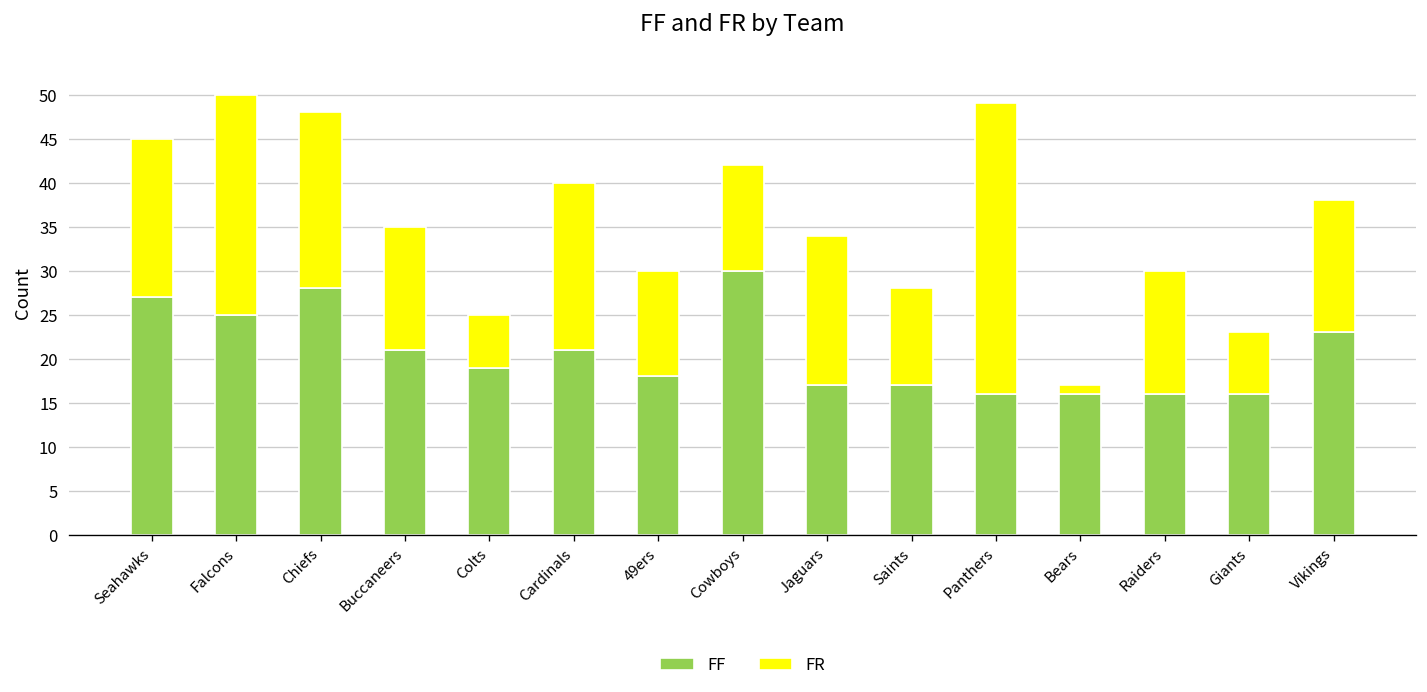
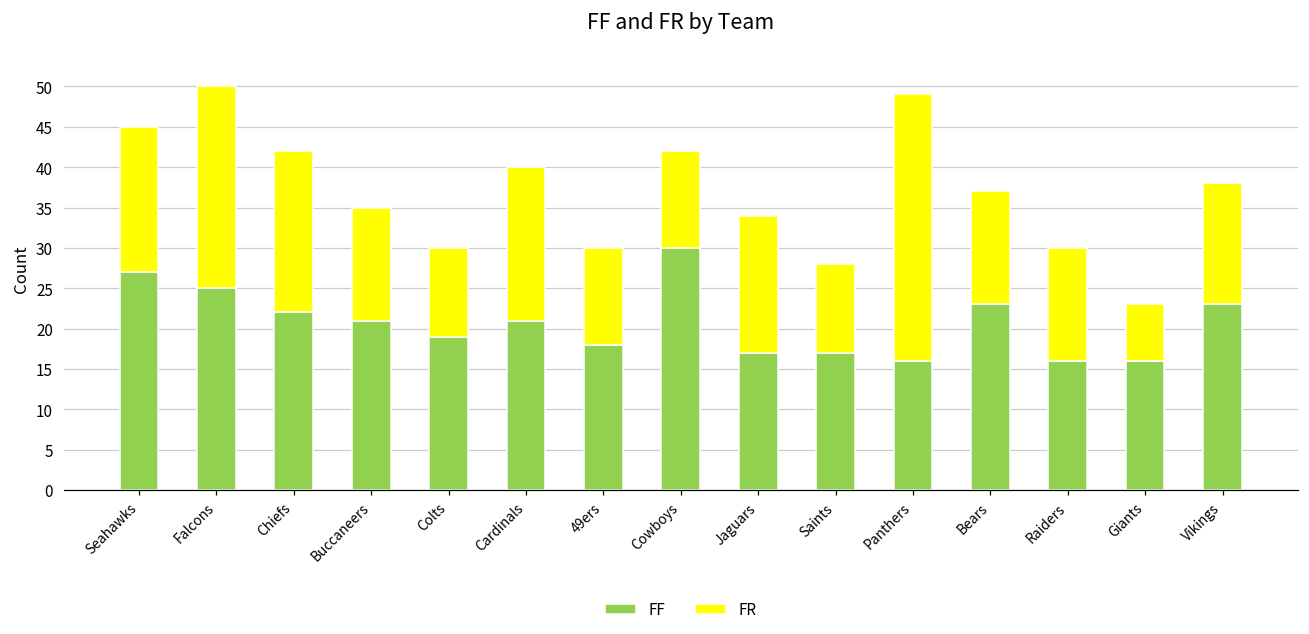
  {
    "FF": {
      "Seahawks": 27,
      "Falcons": 25,
-     "Chiefs": 28,
+     "Chiefs": 22,
      "Buccaneers": 21,
      "Colts": 19,
      "Cardinals": 21,
      "49ers": 18,
      "Cowboys": 30,
      "Jaguars": 17,
      "Saints": 17,
      "Panthers": 16,
-     "Bears": 16,
+     "Bears": 23,
      "Raiders": 16,
      "Giants": 16,
      "Vikings": 23
    },
    "FR": {
      "Seahawks": 18,
      "Falcons": 25,
      "Chiefs": 20,
      "Buccaneers": 14,
-     "Colts": 6,
+     "Colts": 11,
      "Cardinals": 19,
      "49ers": 12,
      "Cowboys": 12,
      "Jaguars": 17,
      "Saints": 11,
      "Panthers": 33,
-     "Bears": 1,
+     "Bears": 14,
      "Raiders": 14,
      "Giants": 7,
      "Vikings": 15
    }
  }
